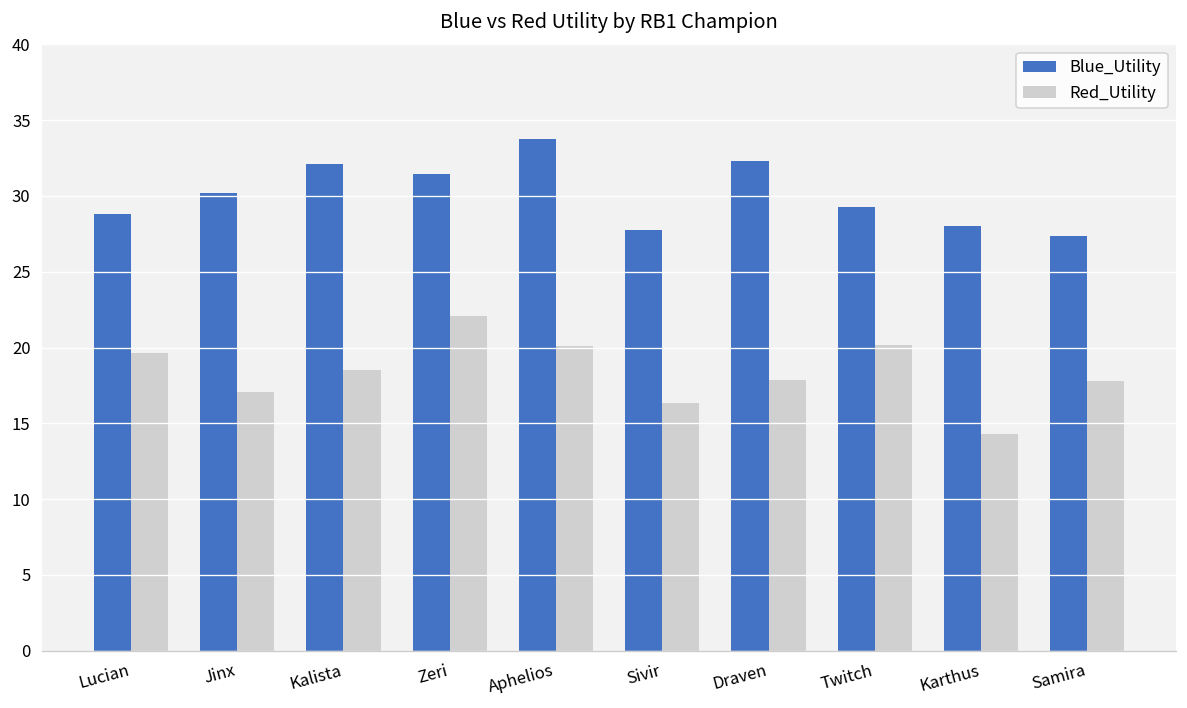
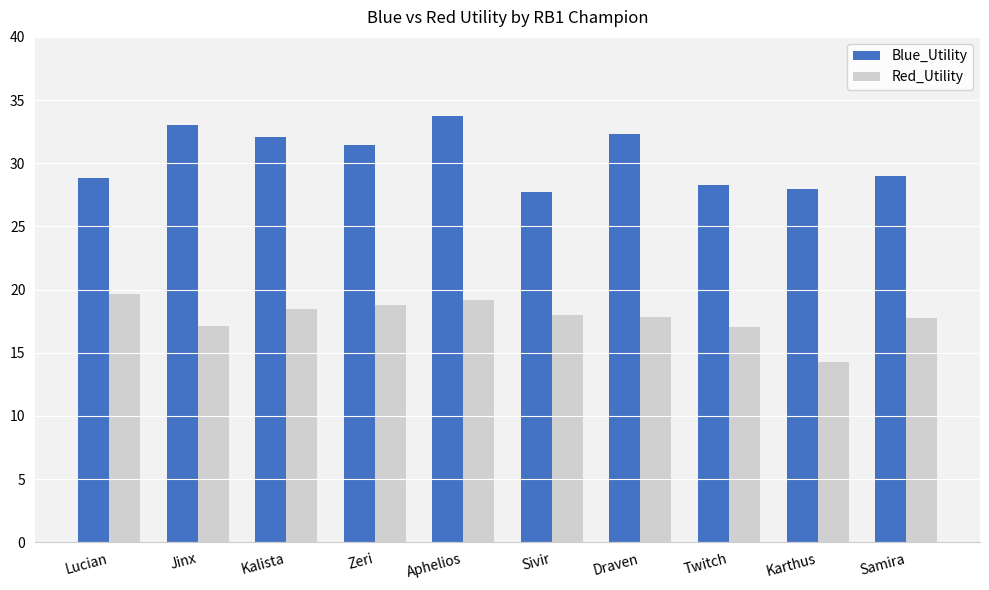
  {
    "Blue_Utility": {
      "Lucian": 28.8,
-     "Jinx": 30.2,
+     "Jinx": 33.0,
      "Kalista": 32.1,
      "Zeri": 31.4,
      "Aphelios": 33.7,
      "Sivir": 27.8,
      "Draven": 32.3,
-     "Twitch": 29.3,
+     "Twitch": 28.3,
      "Karthus": 28.0,
-     "Samira": 27.3
+     "Samira": 29.0
    },
    "Red_Utility": {
      "Lucian": 19.6,
      "Jinx": 17.1,
      "Kalista": 18.5,
-     "Zeri": 22.1,
-     "Aphelios": 20.1,
-     "Sivir": 16.4,
+     "Zeri": 18.8,
+     "Aphelios": 19.2,
+     "Sivir": 18.0,
      "Draven": 17.9,
-     "Twitch": 20.2,
+     "Twitch": 17.0,
      "Karthus": 14.3,
      "Samira": 17.8
    }
  }
